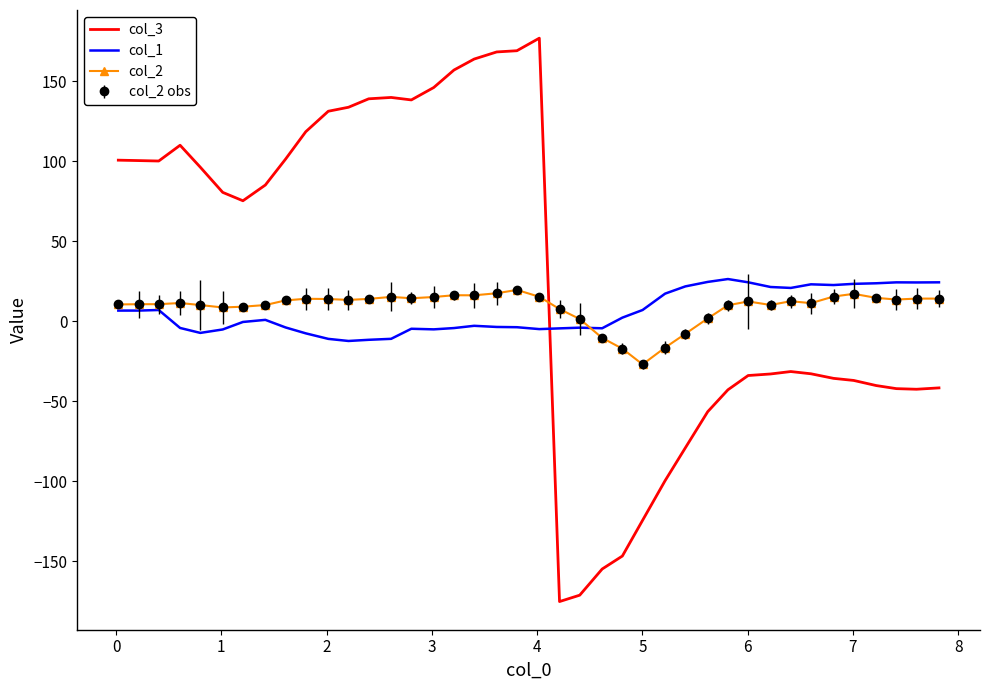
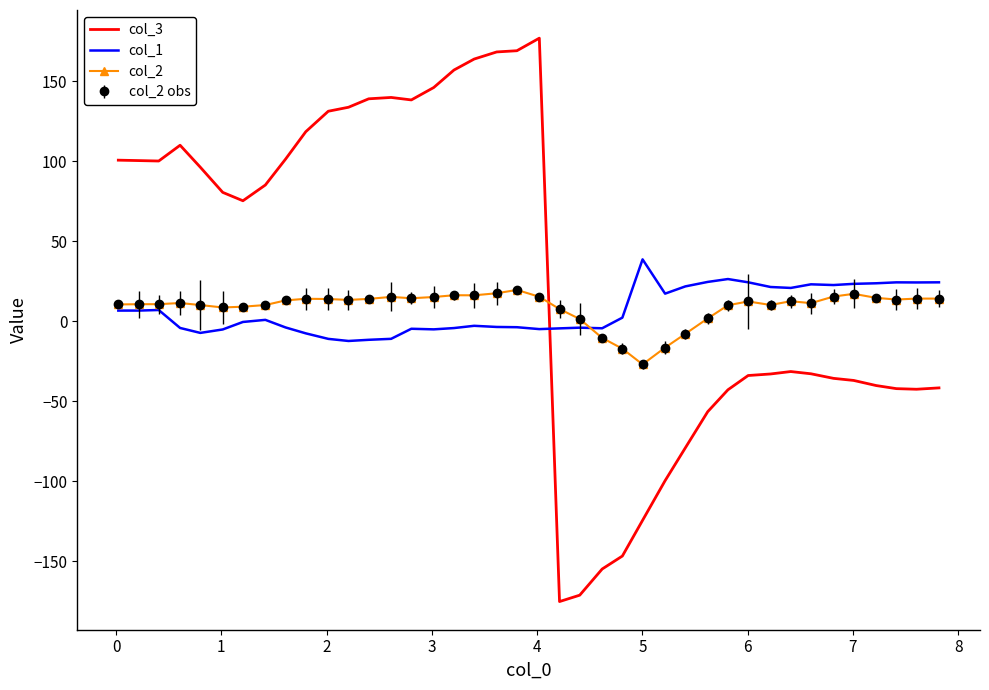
  {
    "col_3": {
      "5": -125
    },
    "col_1": {
-     "5": 7
+     "5": 39
    },
    "col_2": {
      "5": -27
    }
  }
